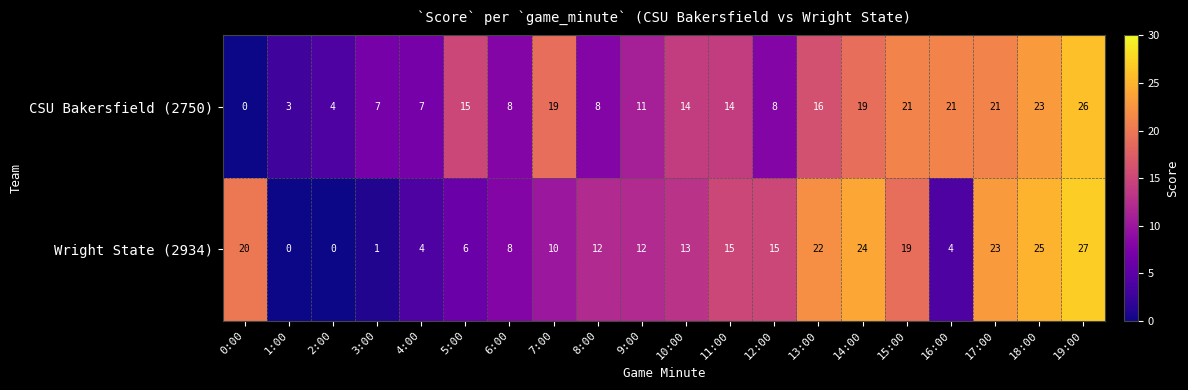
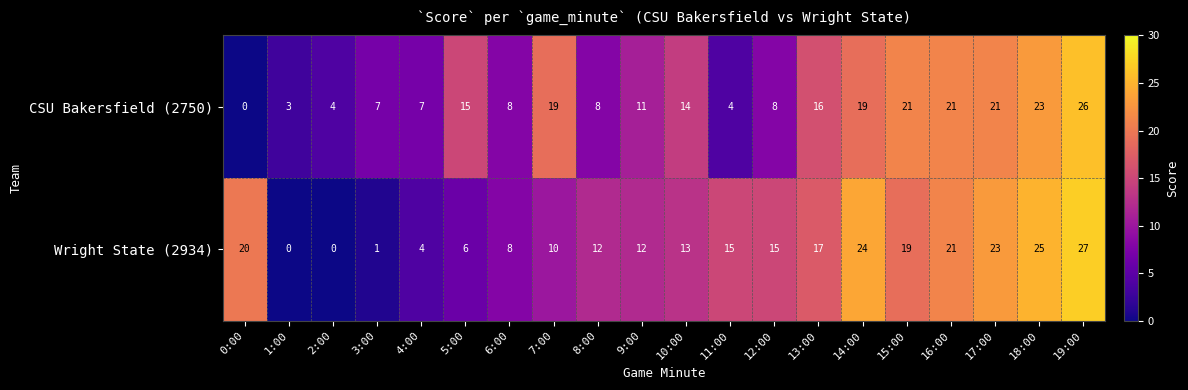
  {
    "CSU Bakersfield (2750)": {
      "0:00": 0,
      "1:00": 3,
      "2:00": 4,
      "3:00": 7,
      "4:00": 7,
      "5:00": 15,
      "6:00": 8,
      "7:00": 19,
      "8:00": 8,
      "9:00": 11,
      "10:00": 14,
-     "11:00": 14,
+     "11:00": 4,
      "12:00": 8,
      "13:00": 16,
      "14:00": 19,
      "15:00": 21,
      "16:00": 21,
      "17:00": 21,
      "18:00": 23,
      "19:00": 26
    },
    "Wright State (2934)": {
      "0:00": 20,
      "1:00": 0,
      "2:00": 0,
      "3:00": 1,
      "4:00": 4,
      "5:00": 6,
      "6:00": 8,
      "7:00": 10,
      "8:00": 12,
      "9:00": 12,
      "10:00": 13,
      "11:00": 15,
      "12:00": 15,
-     "13:00": 22,
+     "13:00": 17,
      "14:00": 24,
      "15:00": 19,
-     "16:00": 4,
+     "16:00": 21,
      "17:00": 23,
      "18:00": 25,
      "19:00": 27
    }
  }
